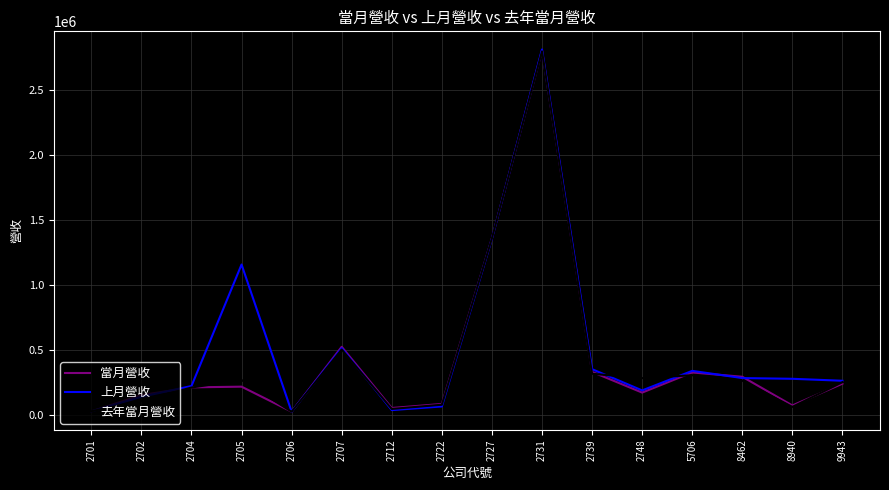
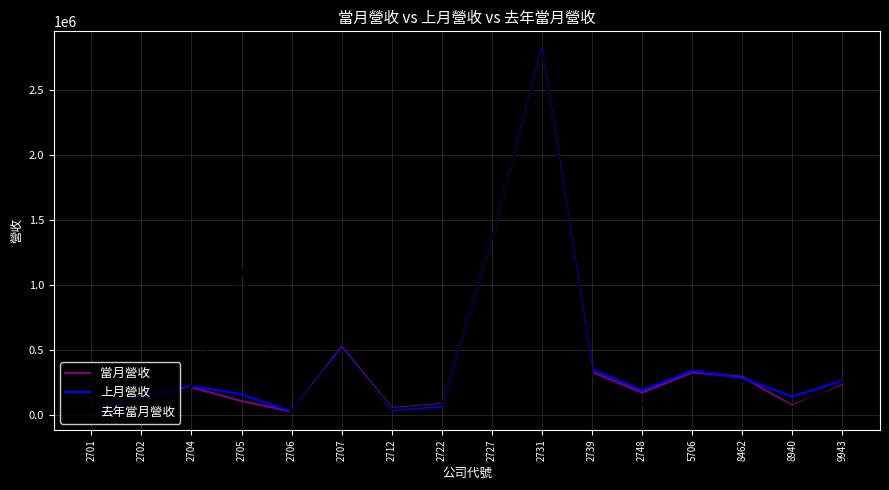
  {
    "當月營收": {
-     "2705": 220000
+     "2705": 110000
    },
    "上月營收": {
-     "2705": 1160000,
+     "2705": 160000,
      "2739": 360000,
-     "8940": 280000
+     "8940": 150000
    },
    "去年當月營收": {
-     "2705": 270000,
-     "2748": 290000,
+     "2705": 1120000,
+     "2748": 90000,
      "5706": 310000
    }
  }
